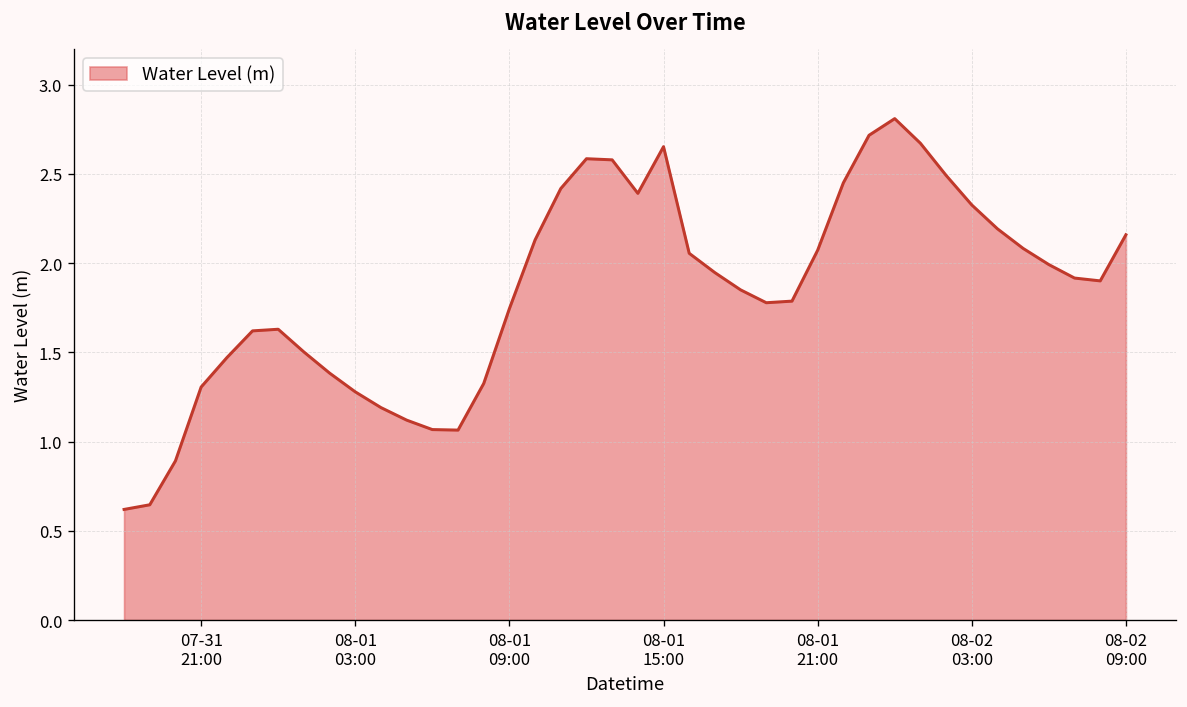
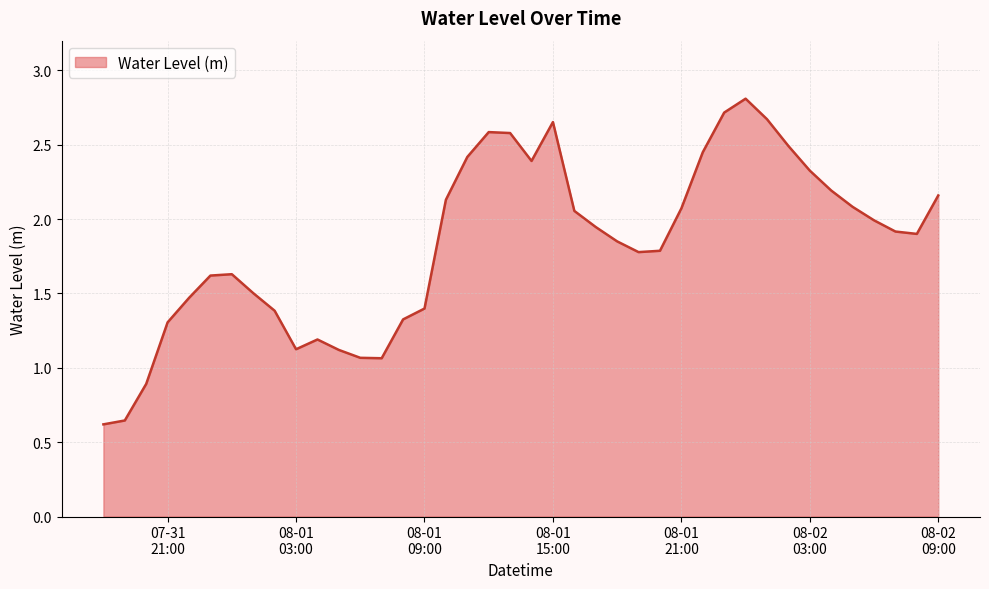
  {
    "07-31 21:00": 1.31,
-   "08-01 03:00": 1.28,
-   "08-01 09:00": 1.75,
+   "08-01 03:00": 1.12,
+   "08-01 09:00": 1.40,
    "08-01 15:00": 2.65,
    "08-01 21:00": 2.07,
    "08-02 03:00": 2.33,
    "08-02 09:00": 2.16
  }
